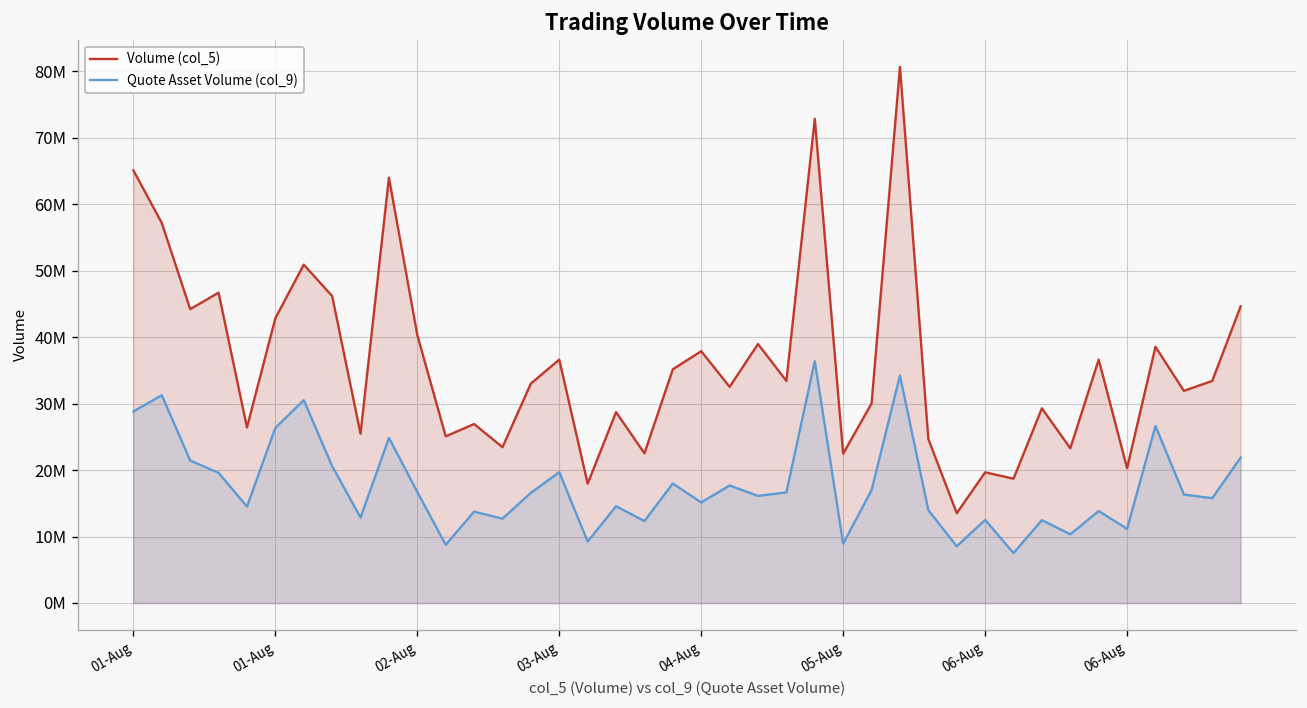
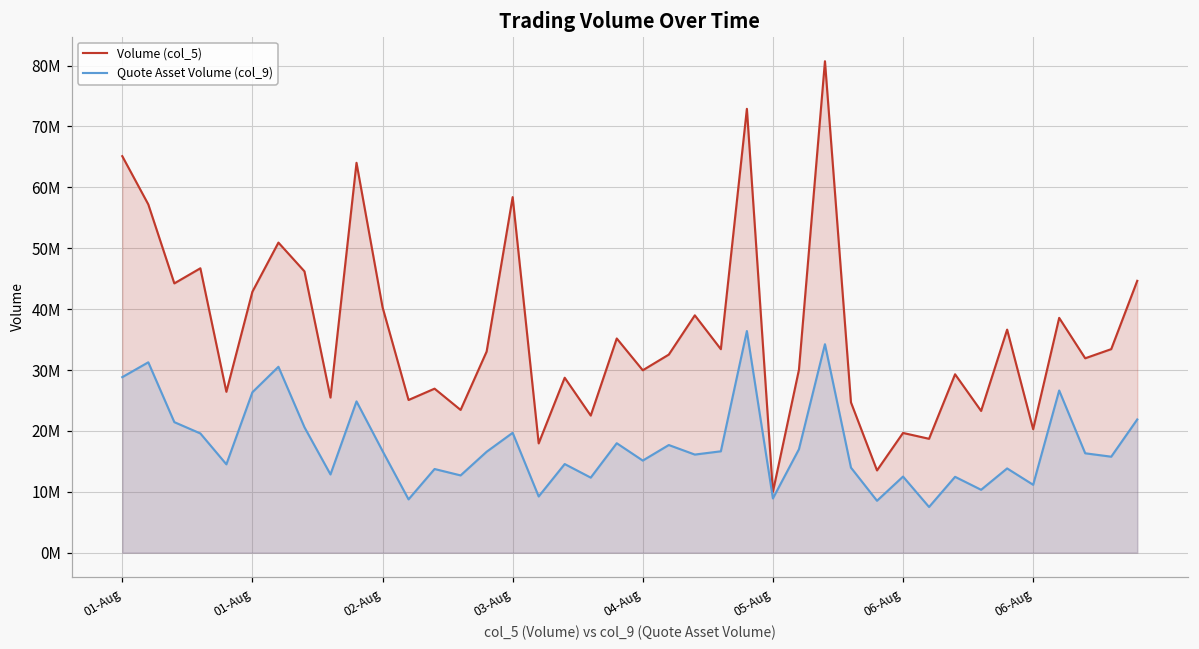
  {
    "Volume (col_5)": {
      "02-Aug": 40000000,
-     "03-Aug": 37000000,
-     "04-Aug": 38000000,
-     "05-Aug": 22000000
+     "03-Aug": 58000000,
+     "04-Aug": 30000000,
+     "05-Aug": 10000000
    },
    "Quote Asset Volume (col_9)": {
      "02-Aug": 17000000,
      "03-Aug": 20000000,
      "04-Aug": 15000000,
      "05-Aug": 9000000
    }
  }
